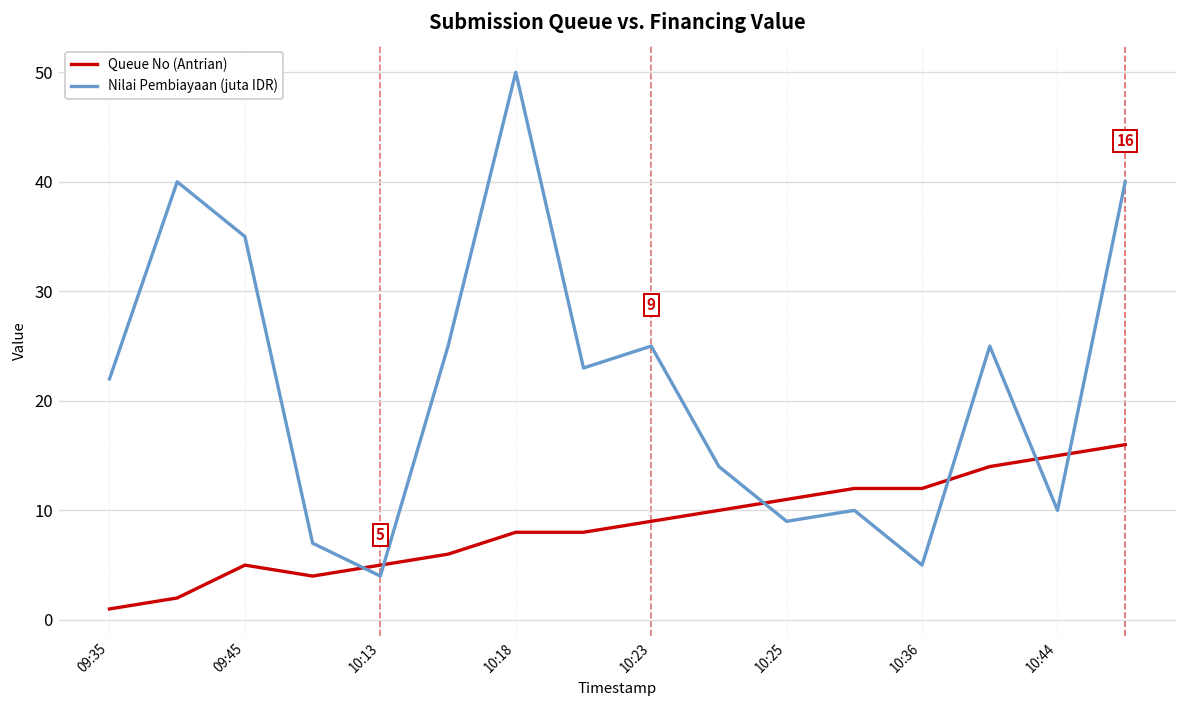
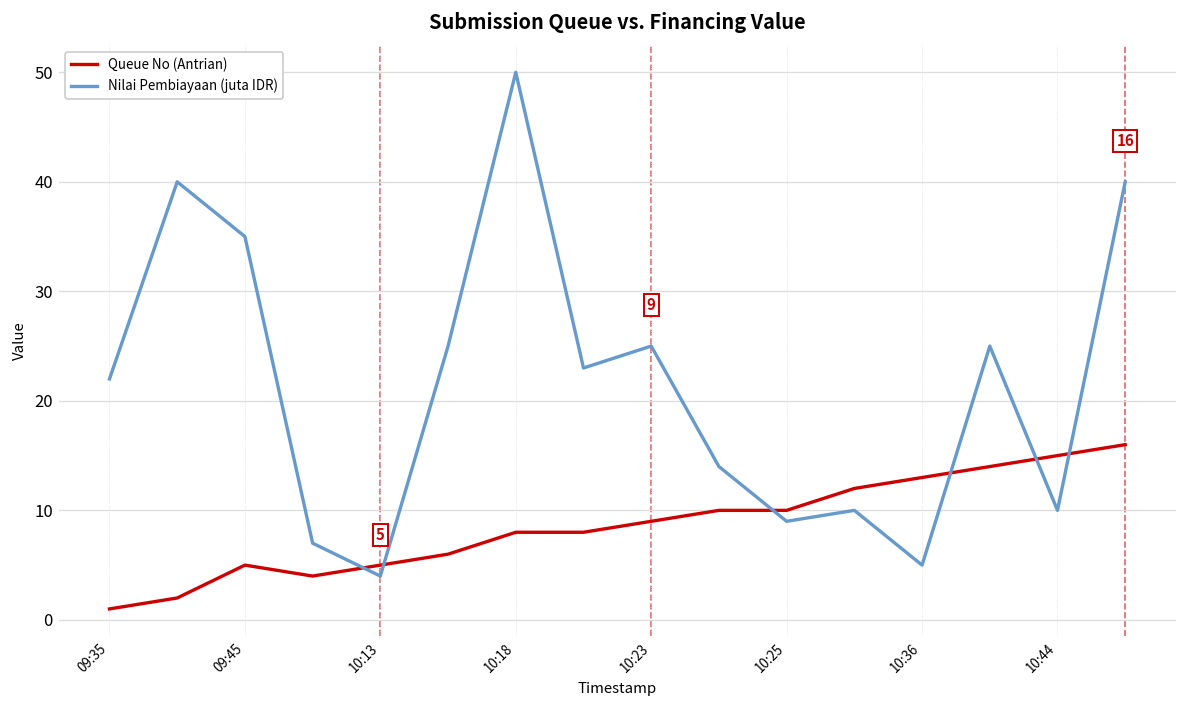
  {
    "Queue No (Antrian)": {
      "09:35": 1,
      "09:45": 5,
      "10:18": 8,
      "10:23": 9,
-     "10:25": 11,
-     "10:36": 12,
+     "10:25": 10,
+     "10:36": 13,
      "10:44": 15
    },
    "Nilai Pembiayaan (juta IDR)": {
      "09:35": 22,
      "09:45": 35,
      "10:13": 4,
      "10:18": 50,
      "10:23": 25,
      "10:25": 9,
      "10:36": 5,
      "10:44": 10
    }
  }
